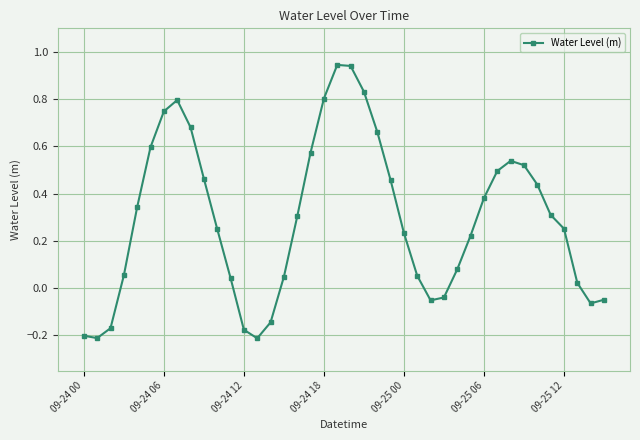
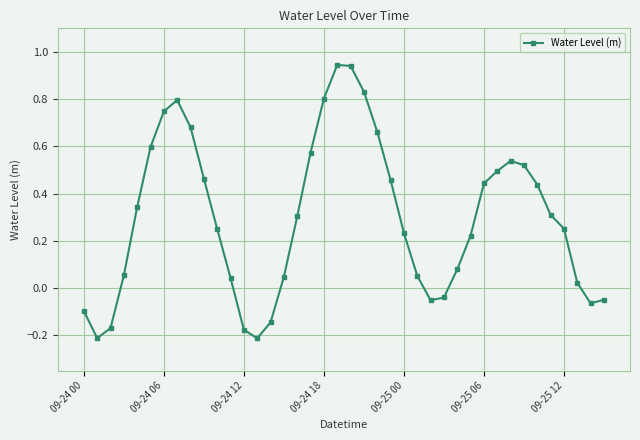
  {
-   "09-24 00": -0.20,
+   "09-24 00": -0.10,
    "09-24 06": 0.75,
    "09-24 12": -0.18,
    "09-24 18": 0.80,
    "09-25 00": 0.23,
-   "09-25 06": 0.38,
+   "09-25 06": 0.44,
    "09-25 12": 0.25
  }
